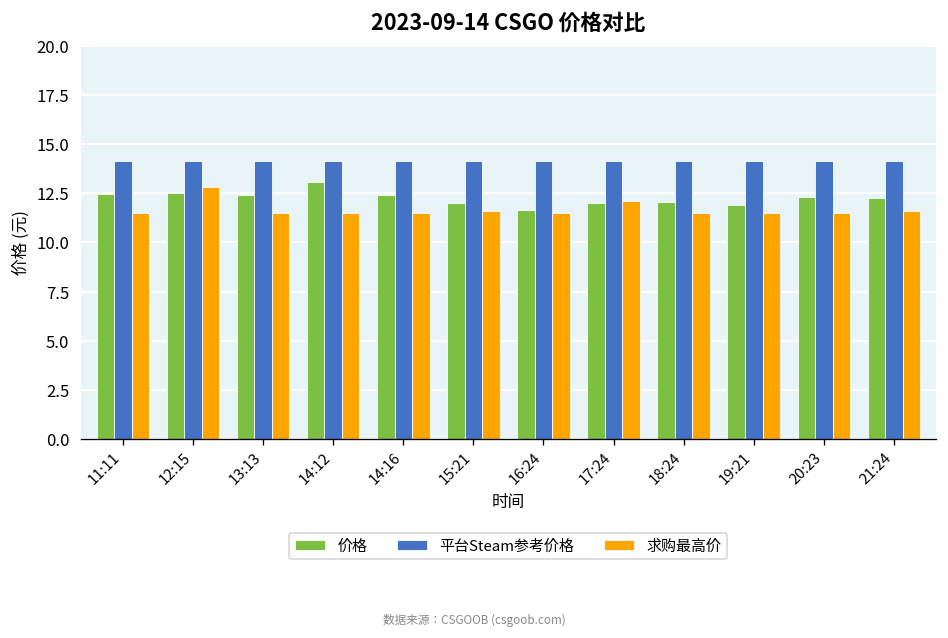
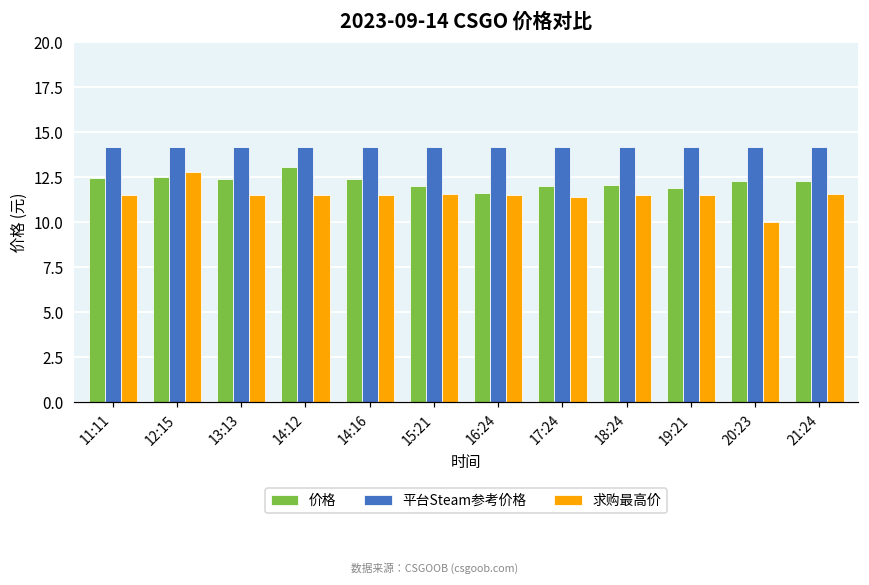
  {
    "价格": {
      "11:11": 12.5,
      "12:15": 12.5,
      "13:13": 12.4,
      "14:12": 13.1,
      "14:16": 12.4,
      "15:21": 12.0,
      "16:24": 11.7,
      "17:24": 12.0,
      "18:24": 12.1,
      "19:21": 11.9,
      "20:23": 12.3,
      "21:24": 12.3
    },
    "平台Steam参考价格": {
      "11:11": 14.2,
      "12:15": 14.2,
      "13:13": 14.2,
      "14:12": 14.2,
      "14:16": 14.2,
      "15:21": 14.2,
      "16:24": 14.2,
      "17:24": 14.2,
      "18:24": 14.2,
      "19:21": 14.2,
      "20:23": 14.2,
      "21:24": 14.2
    },
    "求购最高价": {
      "11:11": 11.5,
      "12:15": 12.8,
      "13:13": 11.5,
      "14:12": 11.5,
      "14:16": 11.5,
      "15:21": 11.6,
      "16:24": 11.5,
-     "17:24": 12.1,
+     "17:24": 11.4,
      "18:24": 11.5,
      "19:21": 11.5,
-     "20:23": 11.5,
+     "20:23": 10.0,
      "21:24": 11.6
    }
  }
